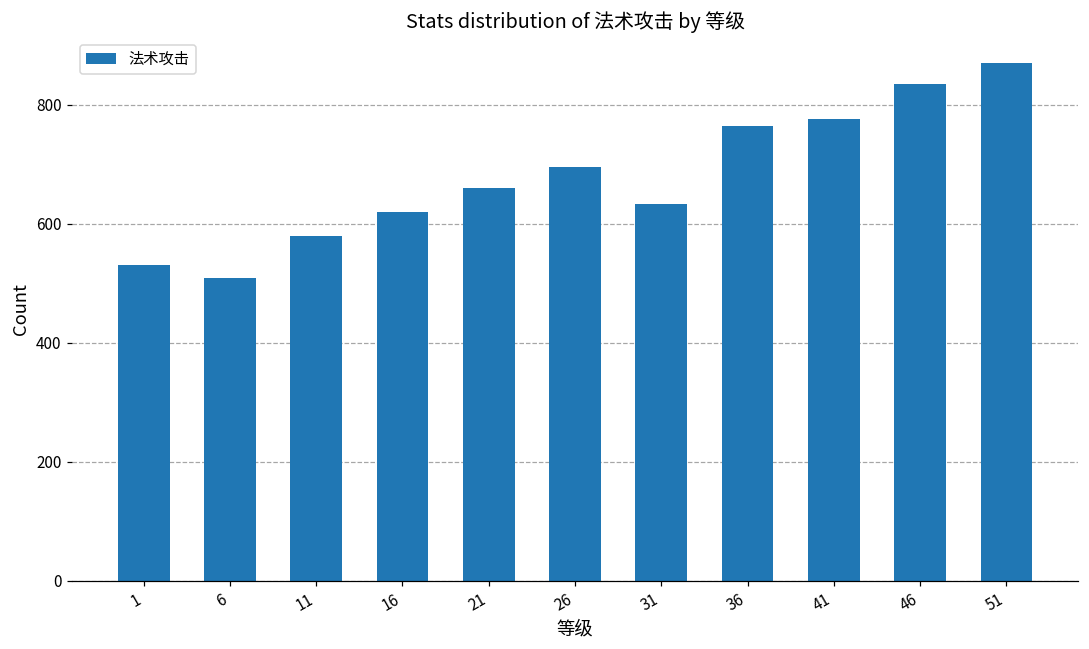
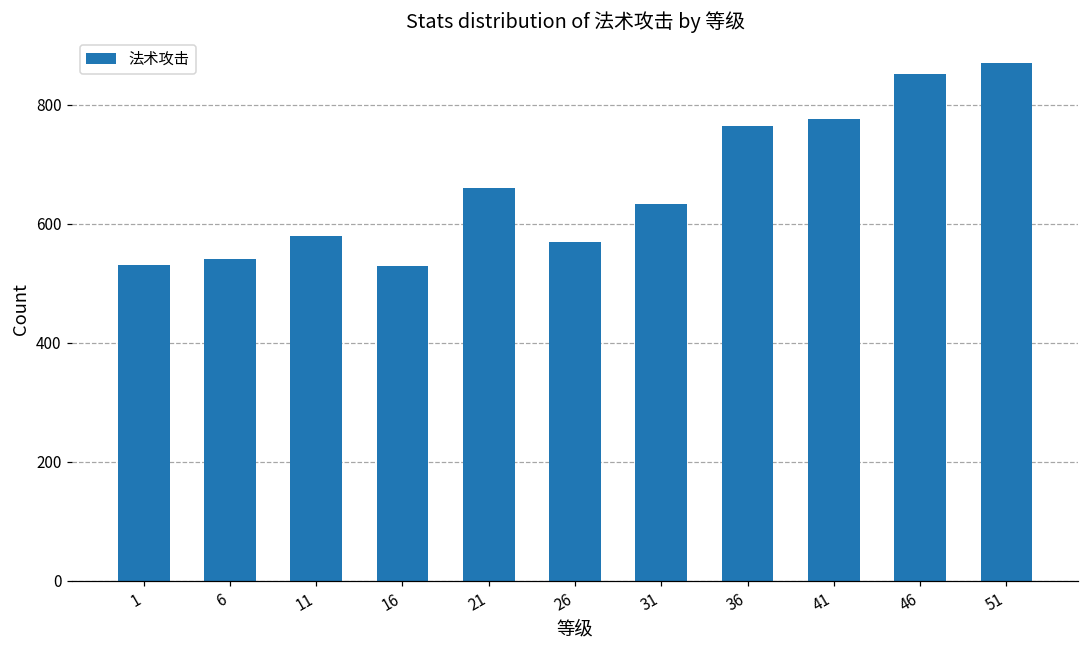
  {
    "1": 530,
-   "6": 510,
+   "6": 540,
    "11": 580,
-   "16": 620,
+   "16": 530,
    "21": 660,
-   "26": 700,
+   "26": 570,
    "31": 630,
    "36": 770,
    "41": 780,
-   "46": 840,
+   "46": 850,
    "51": 870
  }
